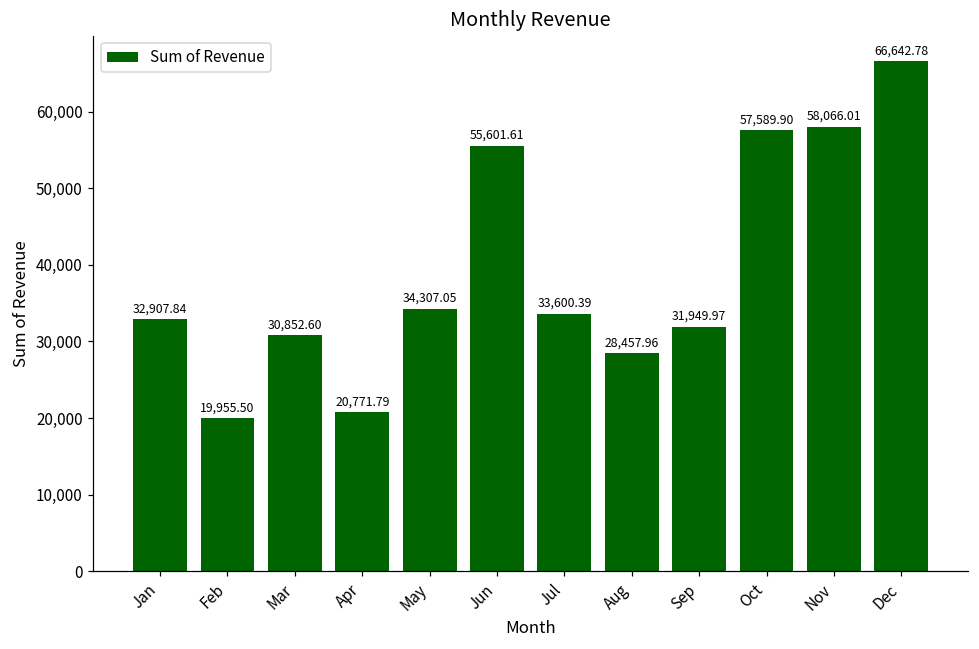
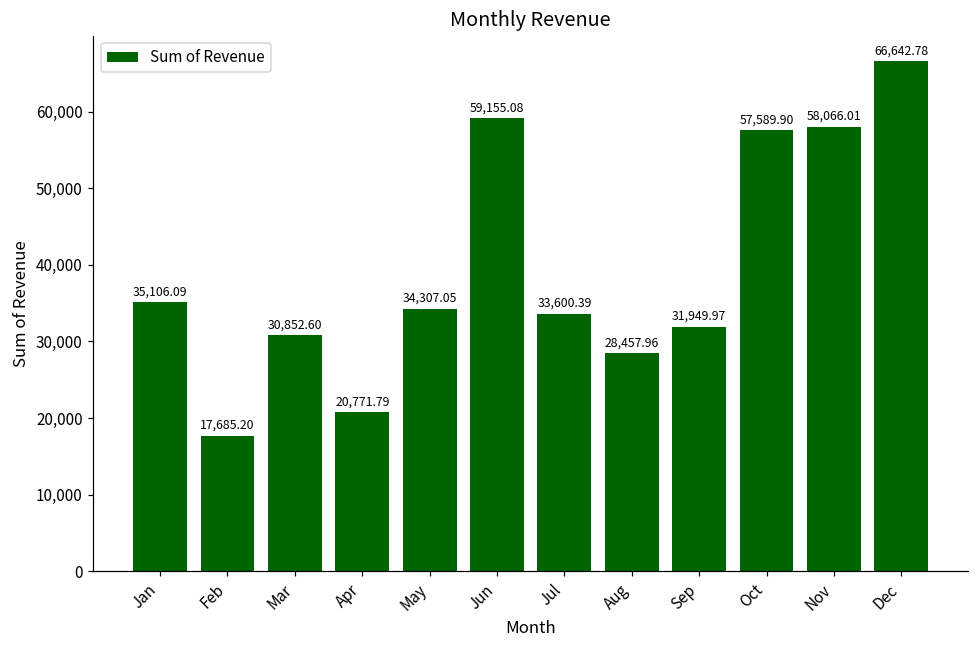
  {
-   "Jan": "32,907.84",
-   "Feb": "19,955.50",
+   "Jan": "35,106.09",
+   "Feb": "17,685.20",
    "Mar": "30,852.60",
    "Apr": "20,771.79",
    "May": "34,307.05",
-   "Jun": "55,601.61",
+   "Jun": "59,155.08",
    "Jul": "33,600.39",
    "Aug": "28,457.96",
    "Sep": "31,949.97",
    "Oct": "57,589.90",
    "Nov": "58,066.01",
    "Dec": "66,642.78"
  }
